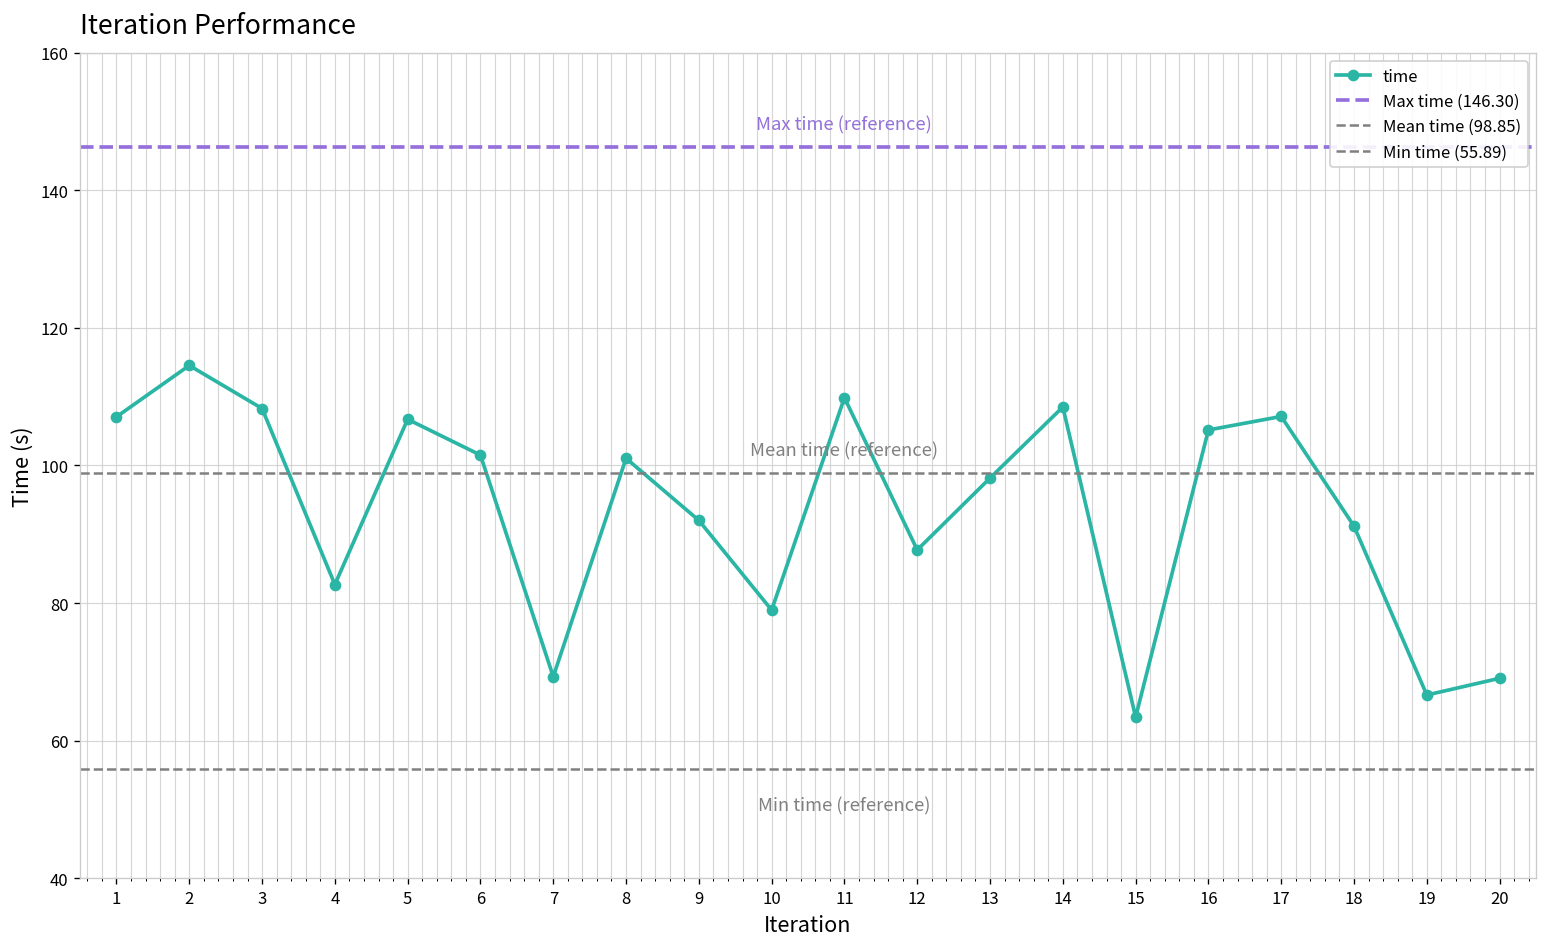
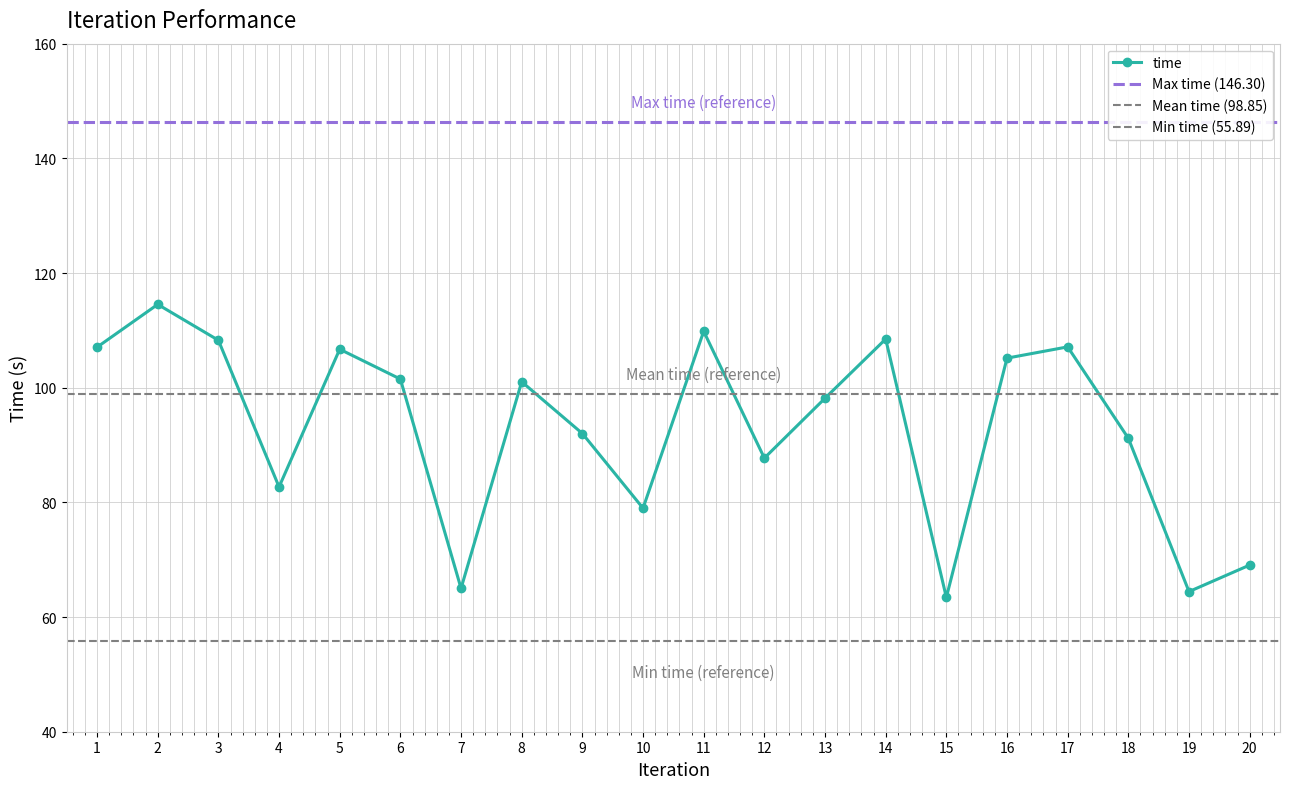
  {
    "1": 107,
    "2": 115,
    "3": 108,
    "4": 83,
    "5": 107,
    "6": 102,
-   "7": 69,
+   "7": 65,
    "8": 101,
    "9": 92,
    "10": 79,
    "11": 110,
    "12": 88,
    "13": 98,
    "14": 108,
    "15": 63,
    "16": 105,
    "17": 107,
    "18": 91,
-   "19": 67,
+   "19": 64,
    "20": 69
  }
